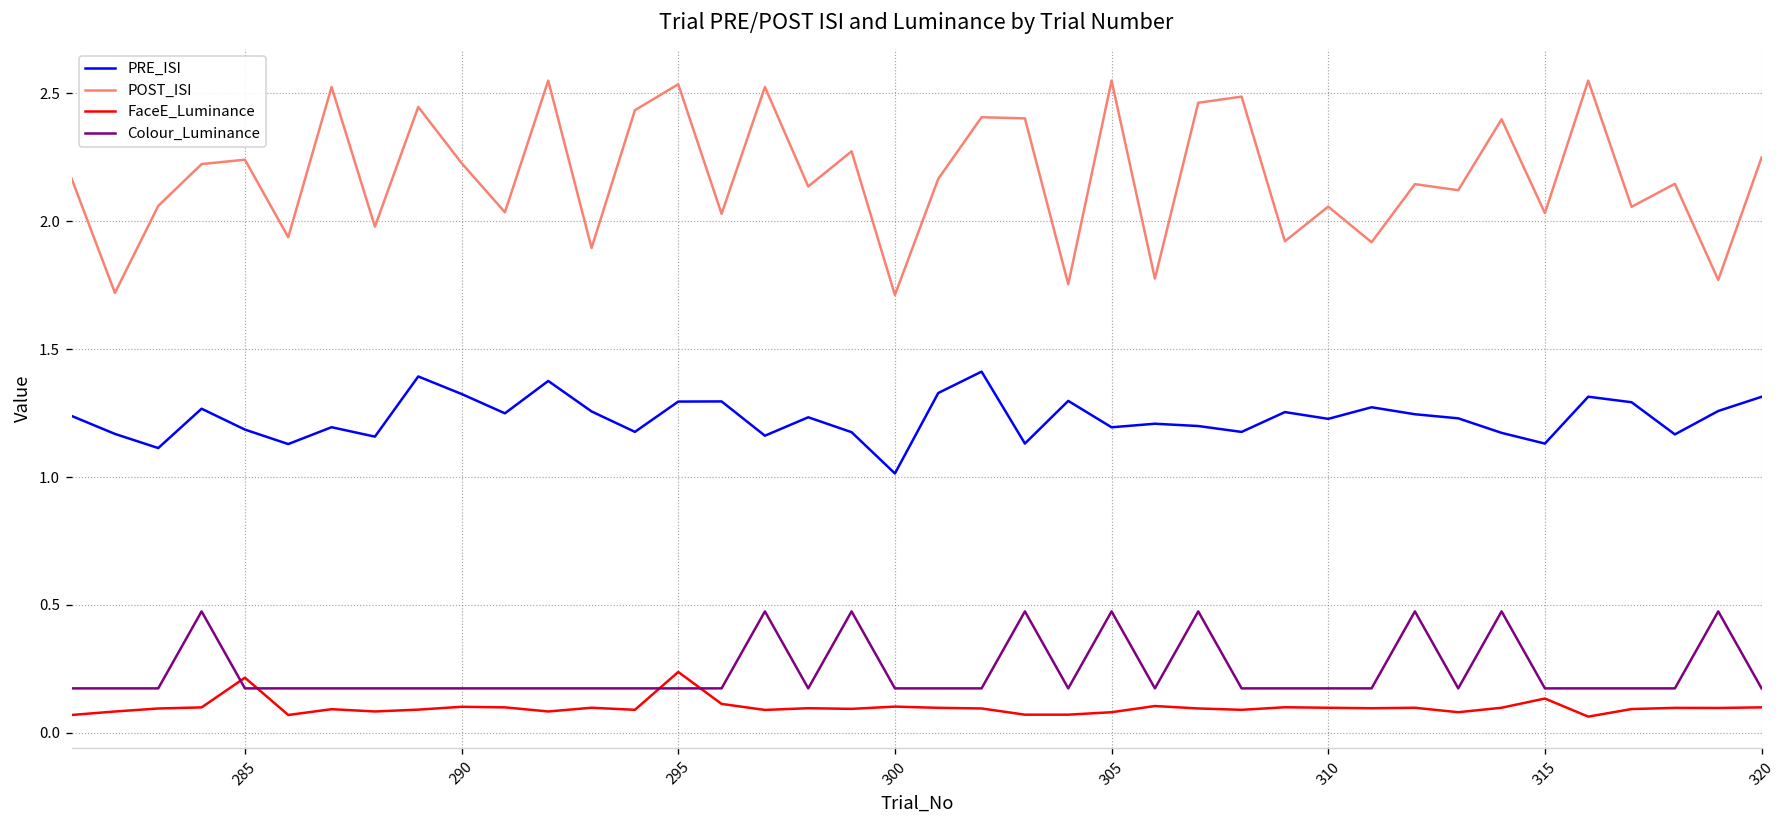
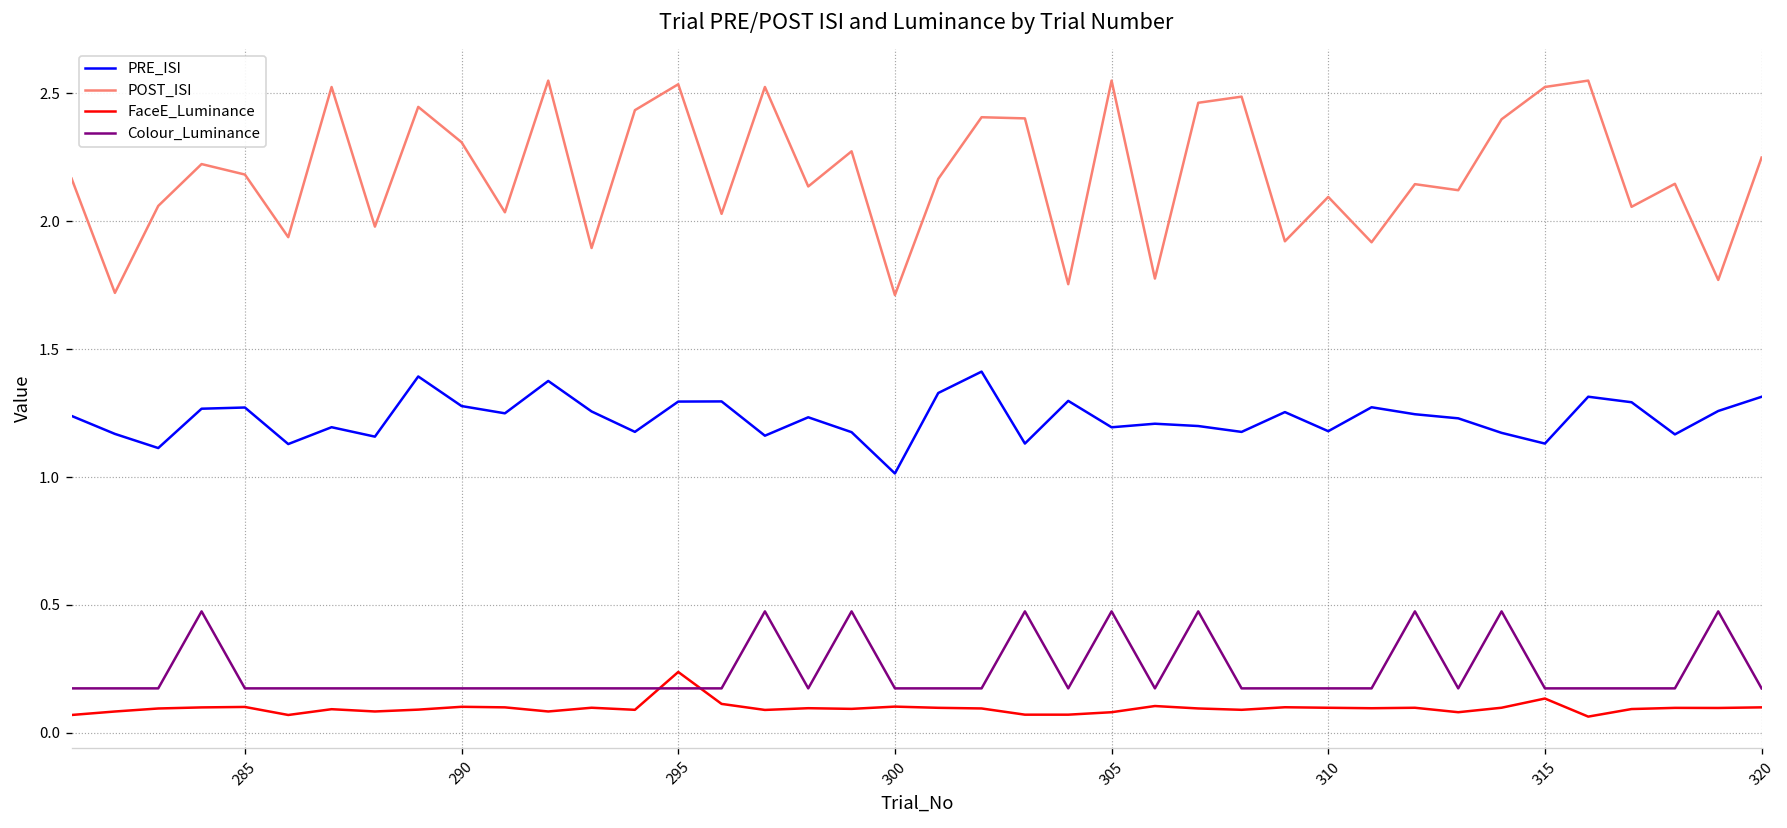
  {
    "PRE_ISI": {
-     "285": 1.19,
-     "290": 1.32,
+     "285": 1.27,
+     "290": 1.28,
      "295": 1.30,
      "300": 1.01,
      "305": 1.19,
-     "310": 1.23,
+     "310": 1.18,
      "315": 1.13,
      "320": 1.31
    },
    "POST_ISI": {
-     "285": 2.24,
-     "290": 2.23,
+     "285": 2.18,
+     "290": 2.31,
      "295": 2.54,
      "300": 1.71,
      "305": 2.55,
-     "310": 2.06,
-     "315": 2.03,
+     "310": 2.10,
+     "315": 2.53,
      "320": 2.25
    },
    "FaceE_Luminance": {
-     "285": 0.22,
+     "285": 0.10,
      "290": 0.10,
      "295": 0.24,
      "300": 0.10,
      "305": 0.08,
      "310": 0.10,
      "315": 0.13,
      "320": 0.10
    },
    "Colour_Luminance": {
      "285": 0.17,
      "290": 0.17,
      "295": 0.17,
      "300": 0.17,
      "305": 0.48,
      "310": 0.17,
      "315": 0.17,
      "320": 0.17
    }
  }
